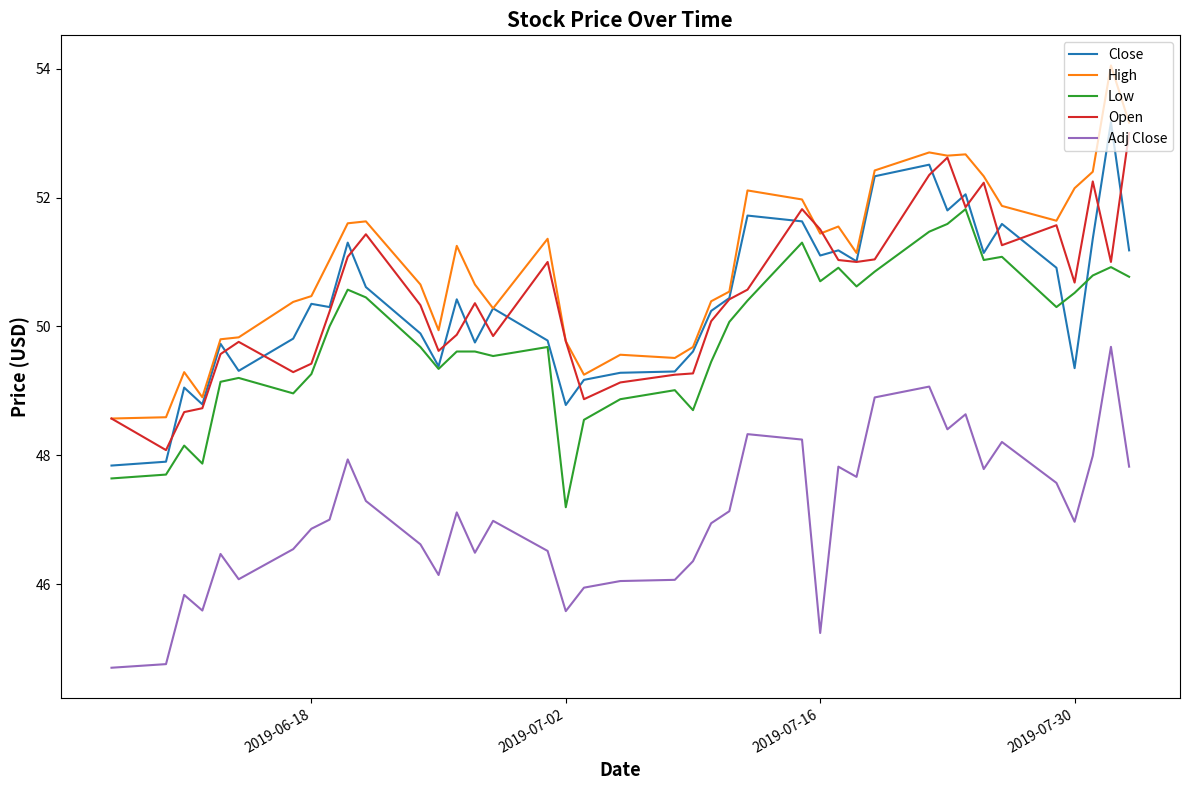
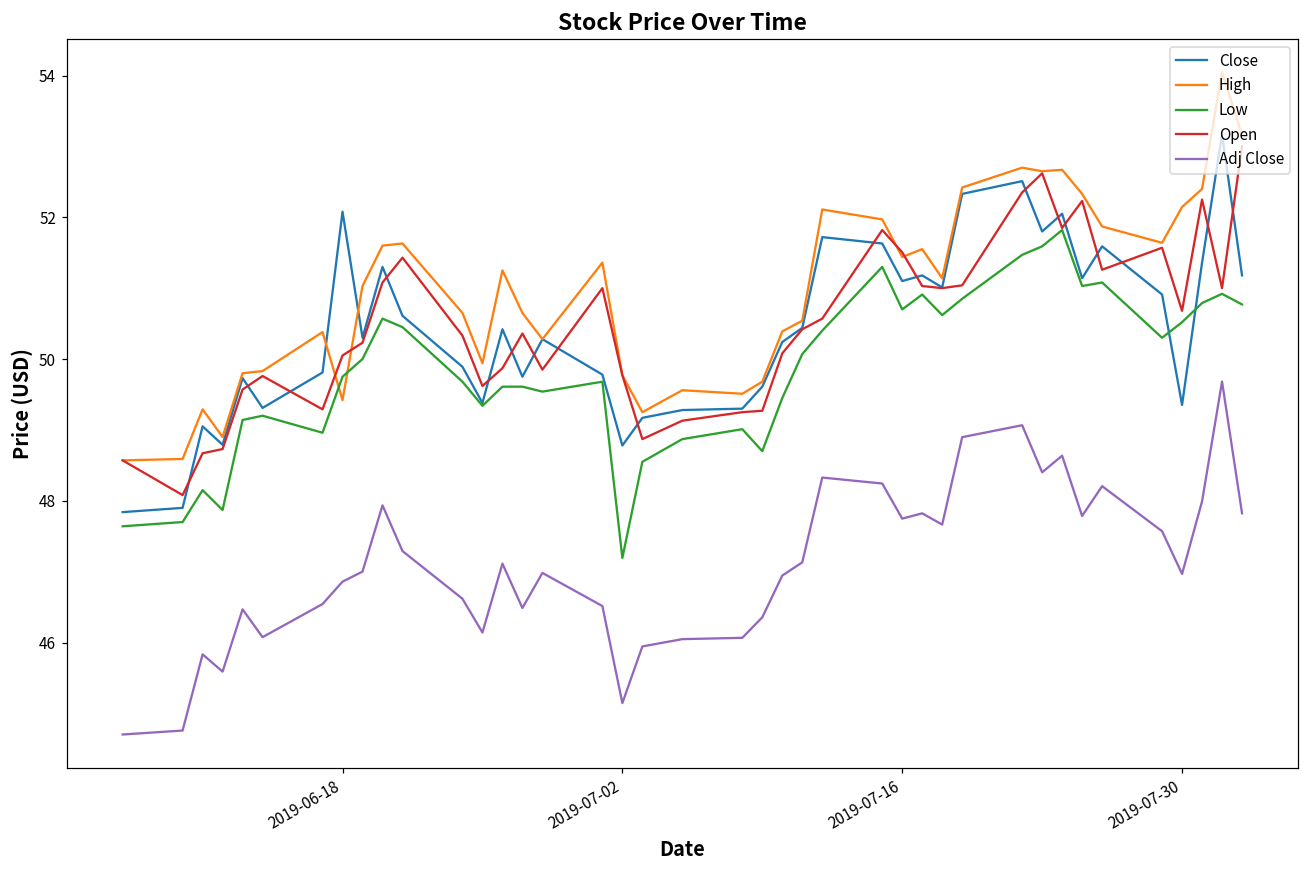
  {
    "Close": {
-     "2019-06-18": 50.3,
+     "2019-06-18": 52.1,
      "2019-07-02": 48.8,
      "2019-07-16": 51.1,
      "2019-07-30": 49.4
    },
    "High": {
-     "2019-06-18": 50.5,
+     "2019-06-18": 49.4,
      "2019-07-16": 51.4,
      "2019-07-30": 52.1
    },
    "Low": {
-     "2019-06-18": 49.3,
+     "2019-06-18": 49.8,
      "2019-07-02": 47.2,
      "2019-07-16": 50.7,
      "2019-07-30": 50.5
    },
    "Open": {
-     "2019-06-18": 49.4,
+     "2019-06-18": 50.0,
      "2019-07-16": 51.5,
      "2019-07-30": 50.7
    },
    "Adj Close": {
      "2019-06-18": 46.9,
-     "2019-07-02": 45.6,
-     "2019-07-16": 45.2,
+     "2019-07-02": 45.1,
+     "2019-07-16": 47.7,
      "2019-07-30": 47.0
    }
  }
